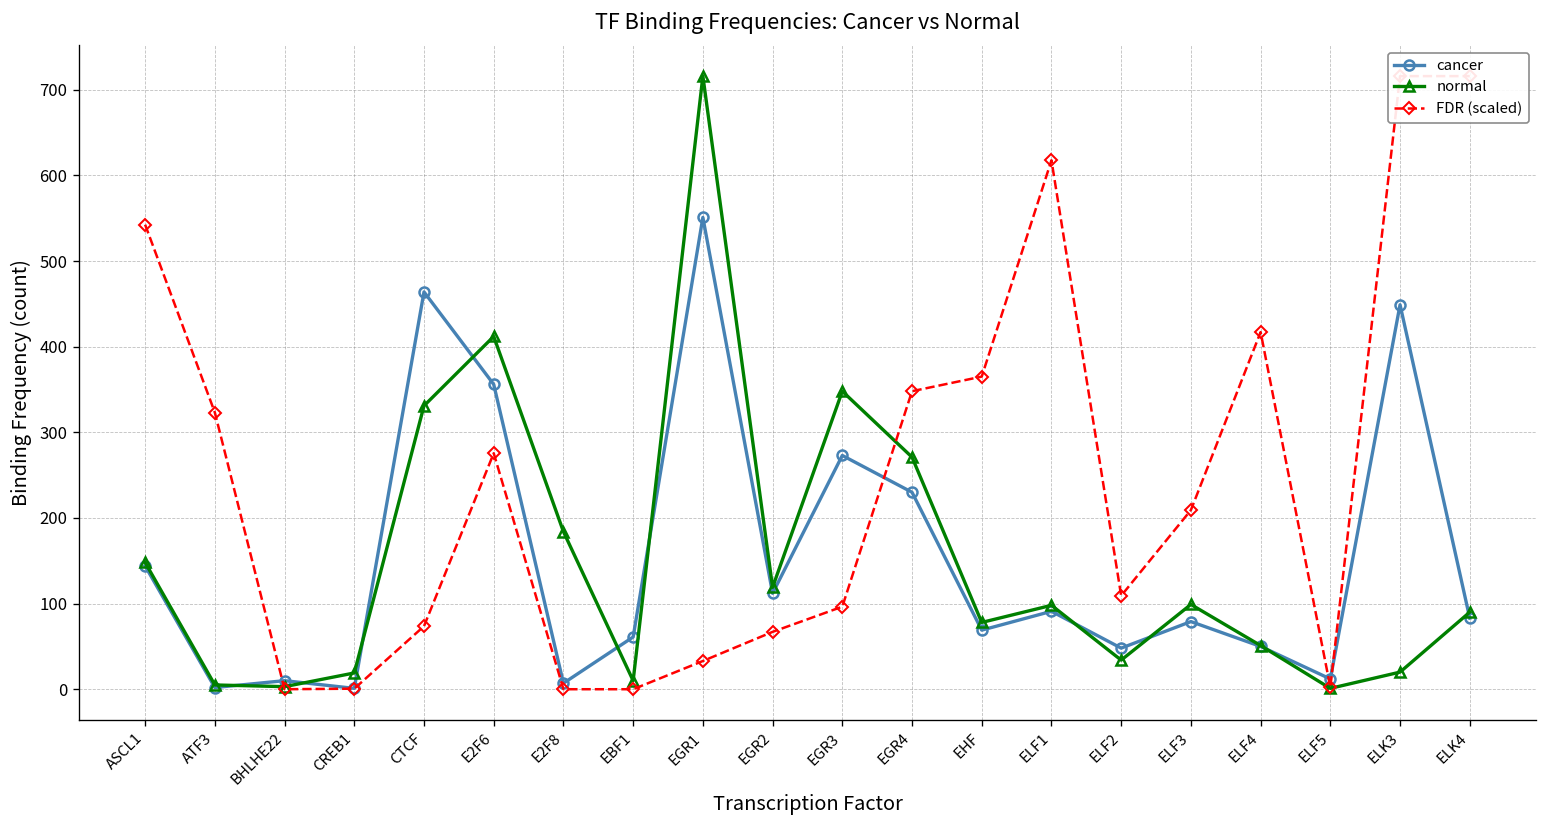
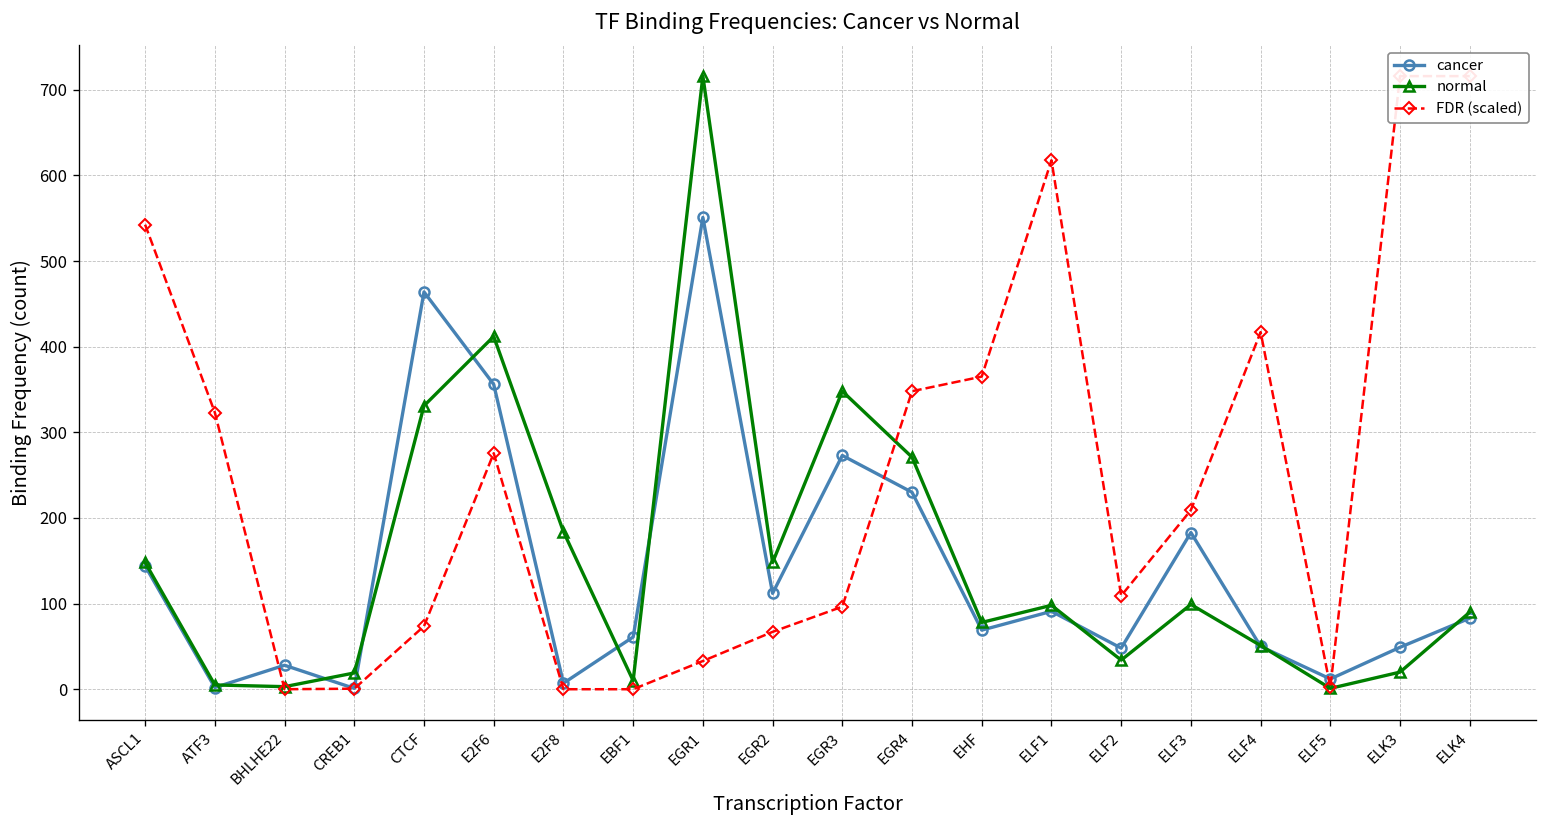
  {
    "cancer": {
      "ASCL1": 140,
-     "BHLHE22": 10,
+     "BHLHE22": 30,
      "CTCF": 460,
      "E2F6": 360,
      "E2F8": 10,
      "EBF1": 60,
      "EGR1": 550,
      "EGR2": 110,
      "EGR3": 270,
      "EGR4": 230,
      "EHF": 70,
      "ELF1": 90,
      "ELF2": 50,
-     "ELF3": 80,
+     "ELF3": 180,
      "ELF5": 10,
-     "ELK3": 450,
+     "ELK3": 50,
      "ELK4": 80
    },
    "normal": {
      "ASCL1": 150,
      "CREB1": 20,
      "CTCF": 330,
      "E2F6": 410,
      "E2F8": 180,
      "EBF1": 10,
      "EGR1": 720,
-     "EGR2": 120,
+     "EGR2": 150,
      "EGR3": 350,
      "EGR4": 270,
      "EHF": 80,
      "ELF1": 100,
      "ELF2": 30,
      "ELF3": 100,
      "ELK3": 20,
      "ELK4": 90
    },
    "FDR (scaled)": {
      "ASCL1": 540,
      "ATF3": 320,
      "CTCF": 70,
      "E2F6": 280,
      "E2F8": 0,
      "EBF1": 0,
      "EGR1": 30,
      "EGR2": 70,
      "EGR3": 100,
      "EGR4": 350,
      "EHF": 370,
      "ELF1": 620,
      "ELF2": 110,
      "ELF3": 210,
      "ELF4": 420
    }
  }
